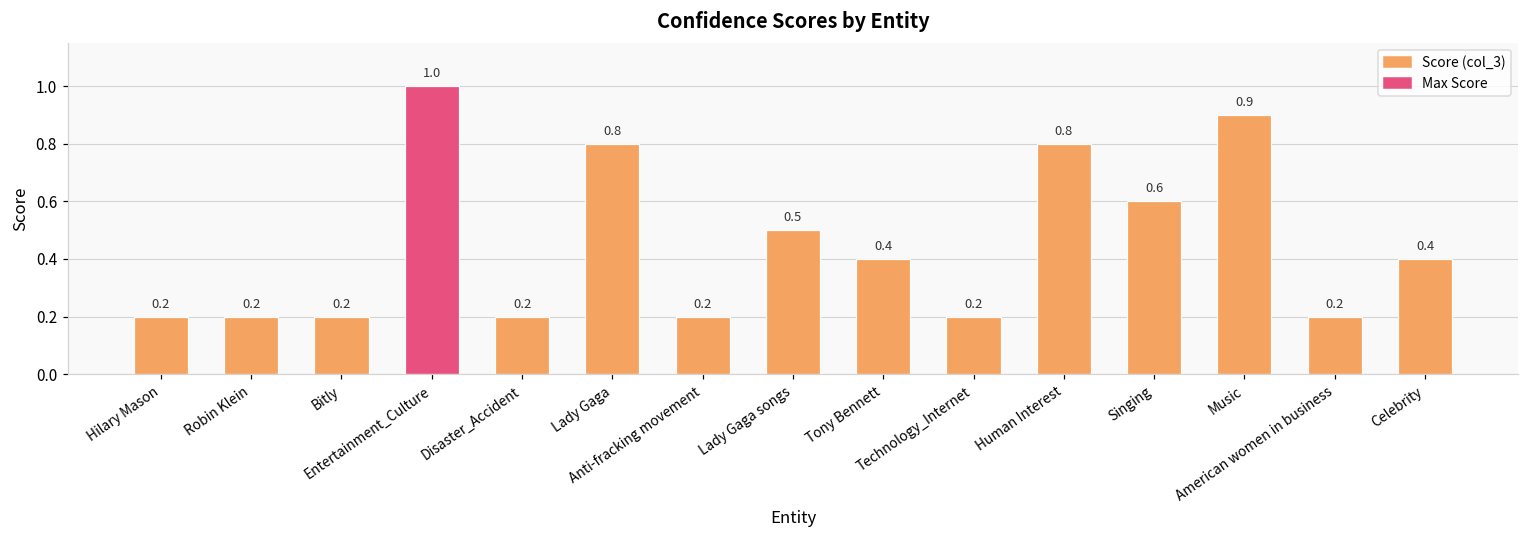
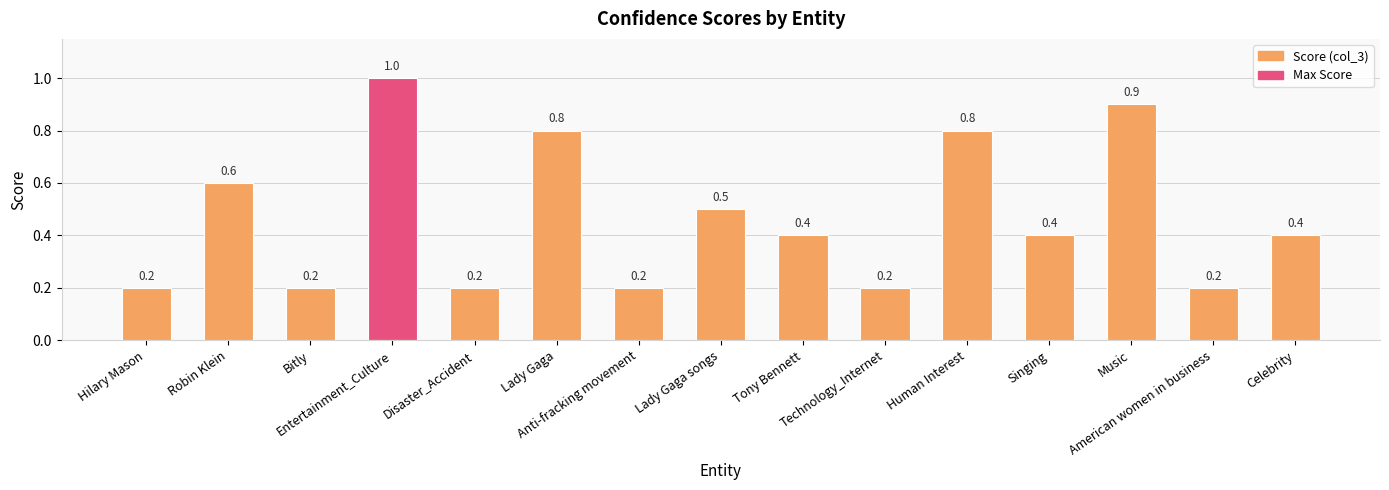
  {
    "Hilary Mason": 0.2,
-   "Robin Klein": 0.2,
+   "Robin Klein": 0.6,
    "Bitly": 0.2,
    "Entertainment_Culture": 1.0,
    "Disaster_Accident": 0.2,
    "Lady Gaga": 0.8,
    "Anti-fracking movement": 0.2,
    "Lady Gaga songs": 0.5,
    "Tony Bennett": 0.4,
    "Technology_Internet": 0.2,
    "Human Interest": 0.8,
-   "Singing": 0.6,
+   "Singing": 0.4,
    "Music": 0.9,
    "American women in business": 0.2,
    "Celebrity": 0.4
  }
